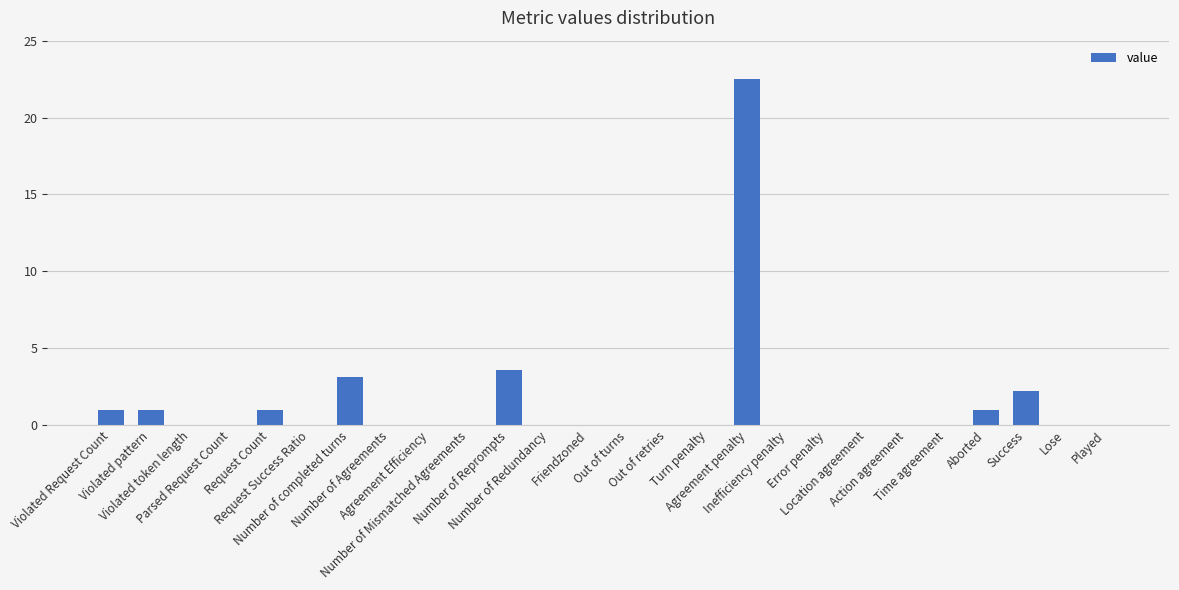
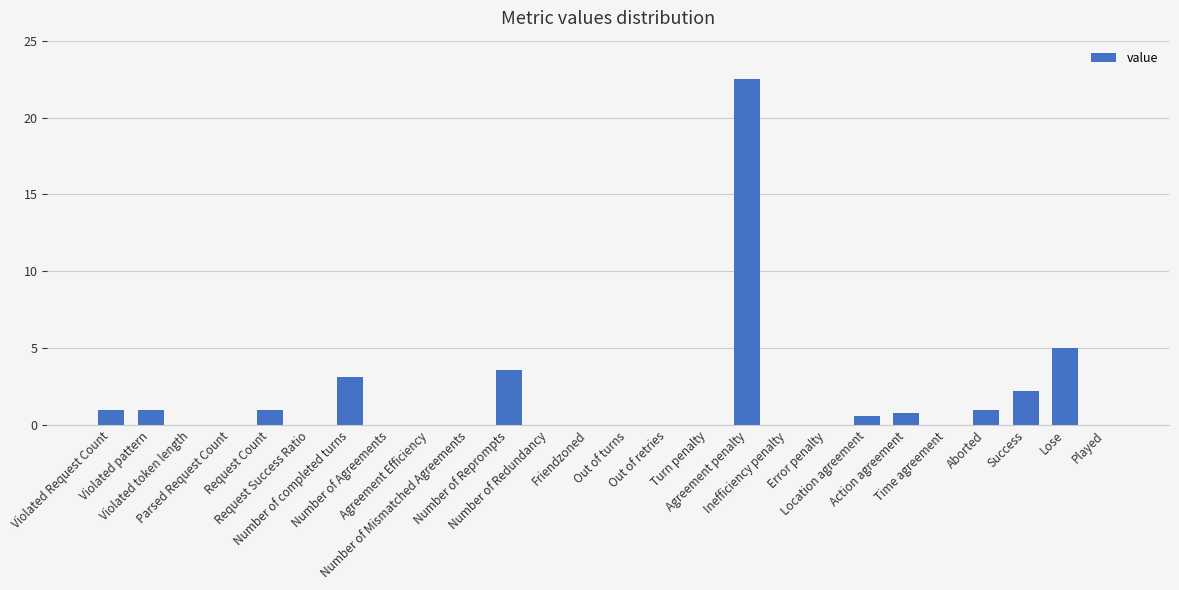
  {
    "Violated Request Count": 1.0,
    "Violated pattern": 1.0,
    "Violated token length": 0.0,
    "Parsed Request Count": 0.0,
    "Request Count": 1.0,
    "Request Success Ratio": 0.0,
    "Number of completed turns": 3.1,
    "Number of Agreements": 0.0,
    "Agreement Efficiency": 0.0,
    "Number of Mismatched Agreements": 0.0,
    "Number of Reprompts": 3.6,
    "Number of Redundancy": 0.0,
    "Friendzoned": 0.0,
    "Out of turns": 0.0,
    "Out of retries": 0.0,
    "Turn penalty": 0.0,
    "Agreement penalty": 22.5,
    "Inefficiency penalty": 0.0,
    "Error penalty": 0.0,
-   "Location agreement": 0.0,
-   "Action agreement": 0.0,
+   "Location agreement": 0.6,
+   "Action agreement": 0.8,
    "Time agreement": 0.0,
    "Aborted": 1.0,
    "Success": 2.2,
-   "Lose": 0,
+   "Lose": 5,
    "Played": 0.0
  }
